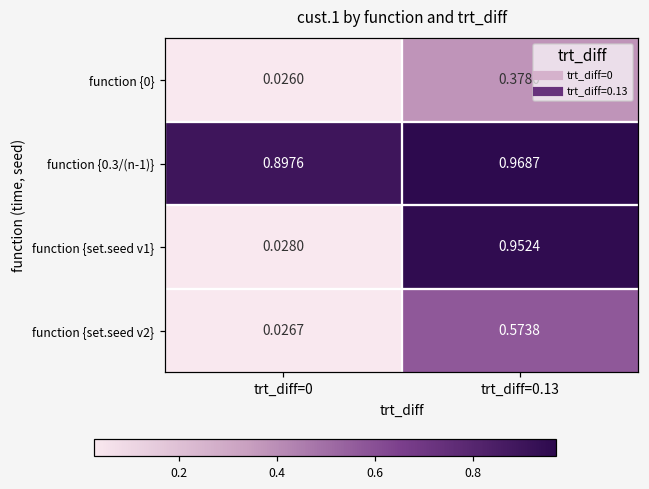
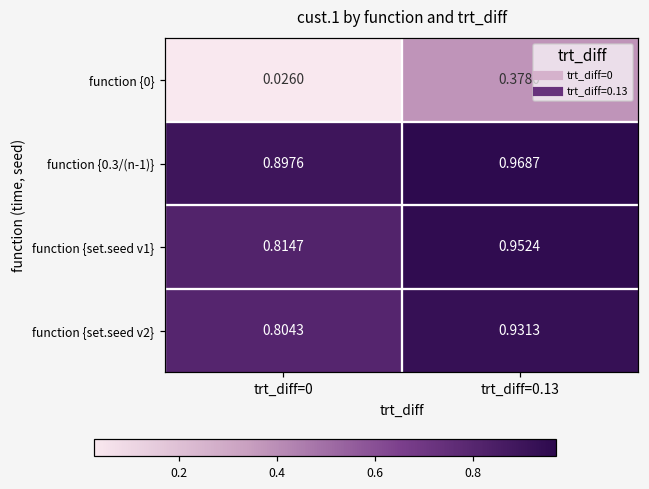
  {
    "function {0}": {
      "trt_diff=0": 0.0260
    },
    "function {0.3/(n-1)}": {
      "trt_diff=0": 0.8976,
      "trt_diff=0.13": 0.9687
    },
    "function {set.seed v1}": {
-     "trt_diff=0": 0.0280,
+     "trt_diff=0": 0.8147,
      "trt_diff=0.13": 0.9524
    },
    "function {set.seed v2}": {
-     "trt_diff=0": 0.0267,
-     "trt_diff=0.13": 0.5738
+     "trt_diff=0": 0.8043,
+     "trt_diff=0.13": 0.9313
    }
  }
